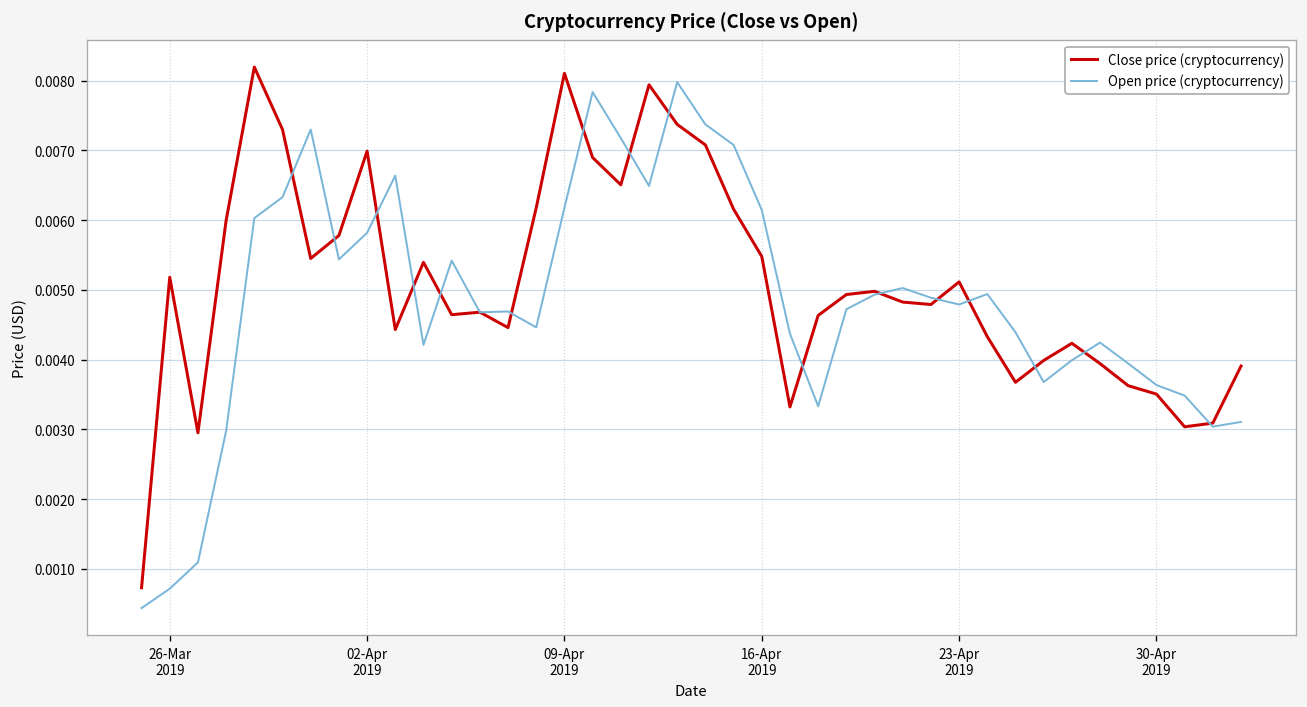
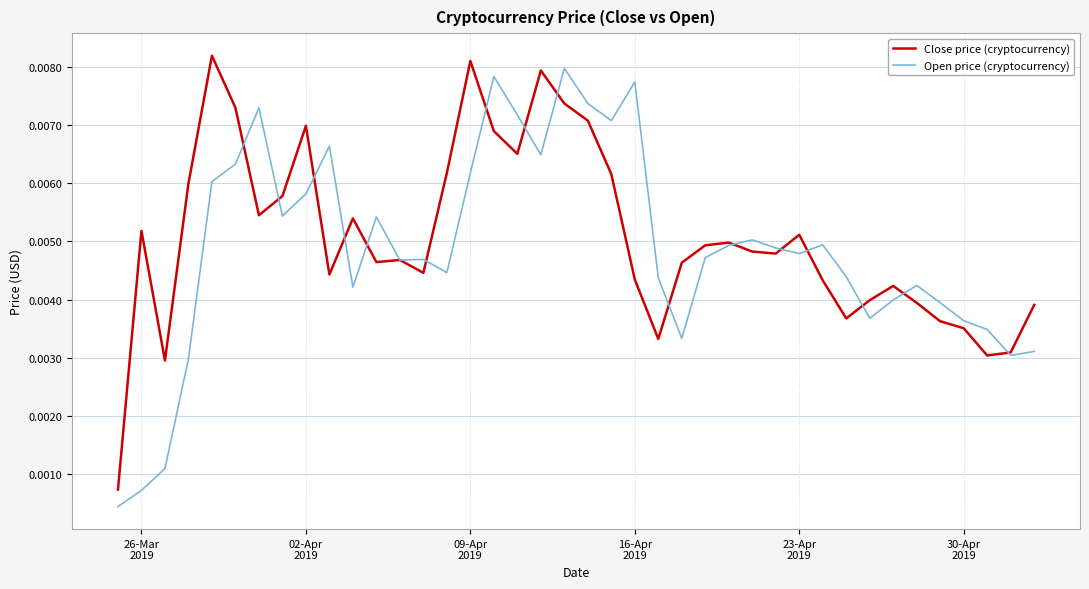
  {
    "Close price (cryptocurrency)": {
      "26-Mar 2019": 0.0052,
      "02-Apr 2019": 0.0070,
      "09-Apr 2019": 0.0081,
-     "16-Apr 2019": 0.0055,
+     "16-Apr 2019": 0.0043,
      "23-Apr 2019": 0.0051,
      "30-Apr 2019": 0.0035
    },
    "Open price (cryptocurrency)": {
      "26-Mar 2019": 0.0007,
      "02-Apr 2019": 0.0058,
      "09-Apr 2019": 0.0062,
-     "16-Apr 2019": 0.0061,
+     "16-Apr 2019": 0.0077,
      "23-Apr 2019": 0.0048,
      "30-Apr 2019": 0.0036
    }
  }
